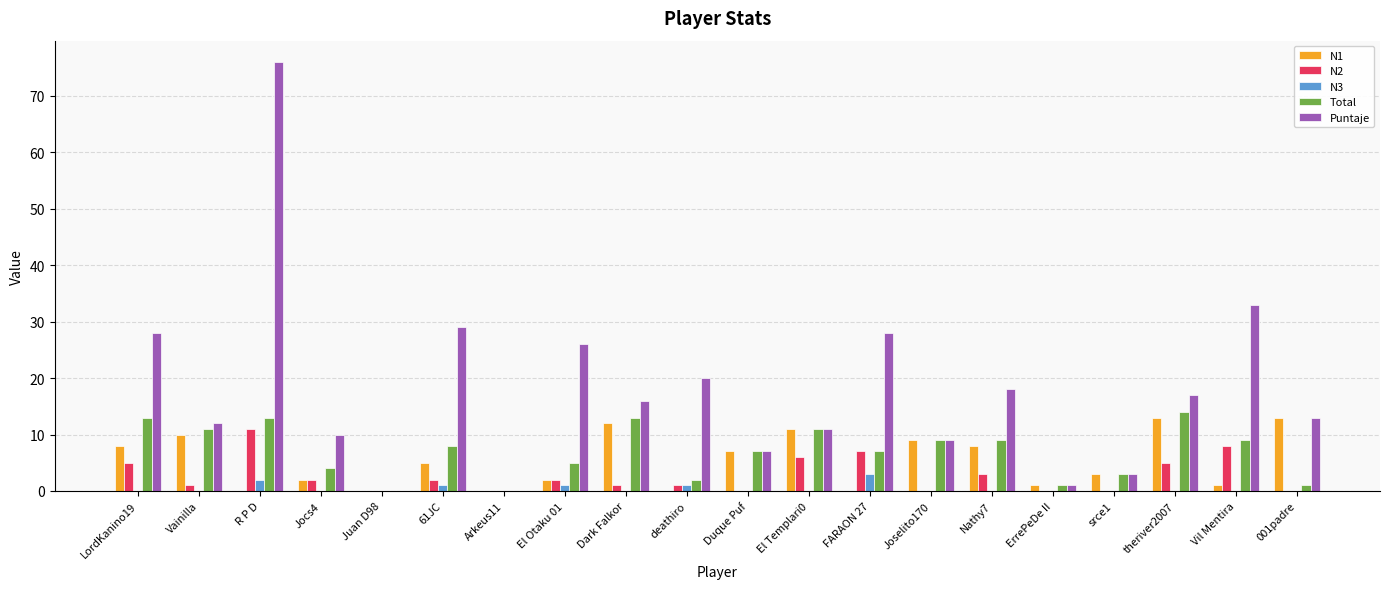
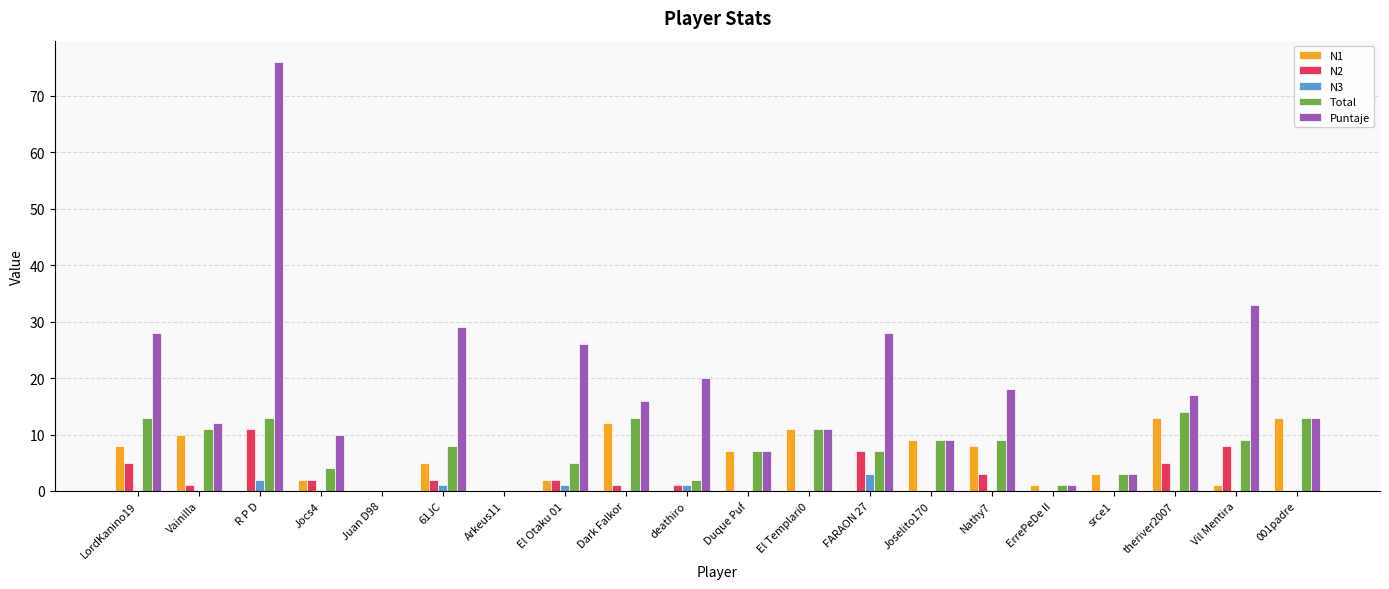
  {
    "N1": {
      "LordKanino19": 8,
      "Vainilla": 10,
      "R P D": 0,
      "Jocs4": 2,
      "Juan D98": 0,
      "61JC": 5,
      "Arkeus11": 0,
      "El Otaku 01": 2,
      "Dark Falkor": 12,
      "deathiro": 0,
      "Duque Puf": 7,
      "El Templari0": 11,
      "FARAON 27": 0,
      "Joselito170": 9,
      "Nathy7": 8,
      "ErrePeDe II": 1,
      "srce1": 3,
      "theriver2007": 13,
      "Vil Mentira": 1,
      "001padre": 13
    },
    "N2": {
      "LordKanino19": 5,
      "Vainilla": 1,
      "R P D": 11,
      "Jocs4": 2,
      "Juan D98": 0,
      "61JC": 2,
      "Arkeus11": 0,
      "El Otaku 01": 2,
      "Dark Falkor": 1,
      "deathiro": 1,
      "Duque Puf": 0,
-     "El Templari0": 6,
+     "El Templari0": 0,
      "FARAON 27": 7,
      "Joselito170": 0,
      "Nathy7": 3,
      "ErrePeDe II": 0,
      "srce1": 0,
      "theriver2007": 5,
      "Vil Mentira": 8,
      "001padre": 0
    },
    "N3": {
      "LordKanino19": 0,
      "Vainilla": 0,
      "R P D": 2,
      "Jocs4": 0,
      "Juan D98": 0,
      "61JC": 1,
      "Arkeus11": 0,
      "El Otaku 01": 1,
      "Dark Falkor": 0,
      "deathiro": 1,
      "Duque Puf": 0,
      "El Templari0": 0,
      "FARAON 27": 3,
      "Joselito170": 0,
      "Nathy7": 0,
      "ErrePeDe II": 0,
      "srce1": 0,
      "theriver2007": 0,
      "Vil Mentira": 0,
      "001padre": 0
    },
    "Total": {
      "LordKanino19": 13,
      "Vainilla": 11,
      "R P D": 13,
      "Jocs4": 4,
      "Juan D98": 0,
      "61JC": 8,
      "Arkeus11": 0,
      "El Otaku 01": 5,
      "Dark Falkor": 13,
      "deathiro": 2,
      "Duque Puf": 7,
      "El Templari0": 11,
      "FARAON 27": 7,
      "Joselito170": 9,
      "Nathy7": 9,
      "ErrePeDe II": 1,
      "srce1": 3,
      "theriver2007": 14,
      "Vil Mentira": 9,
-     "001padre": 1
+     "001padre": 13
    },
    "Puntaje": {
      "LordKanino19": 28,
      "Vainilla": 12,
      "R P D": 76,
      "Jocs4": 10,
      "Juan D98": 0,
      "61JC": 29,
      "Arkeus11": 0,
      "El Otaku 01": 26,
      "Dark Falkor": 16,
      "deathiro": 20,
      "Duque Puf": 7,
      "El Templari0": 11,
      "FARAON 27": 28,
      "Joselito170": 9,
      "Nathy7": 18,
      "ErrePeDe II": 1,
      "srce1": 3,
      "theriver2007": 17,
      "Vil Mentira": 33,
      "001padre": 13
    }
  }
